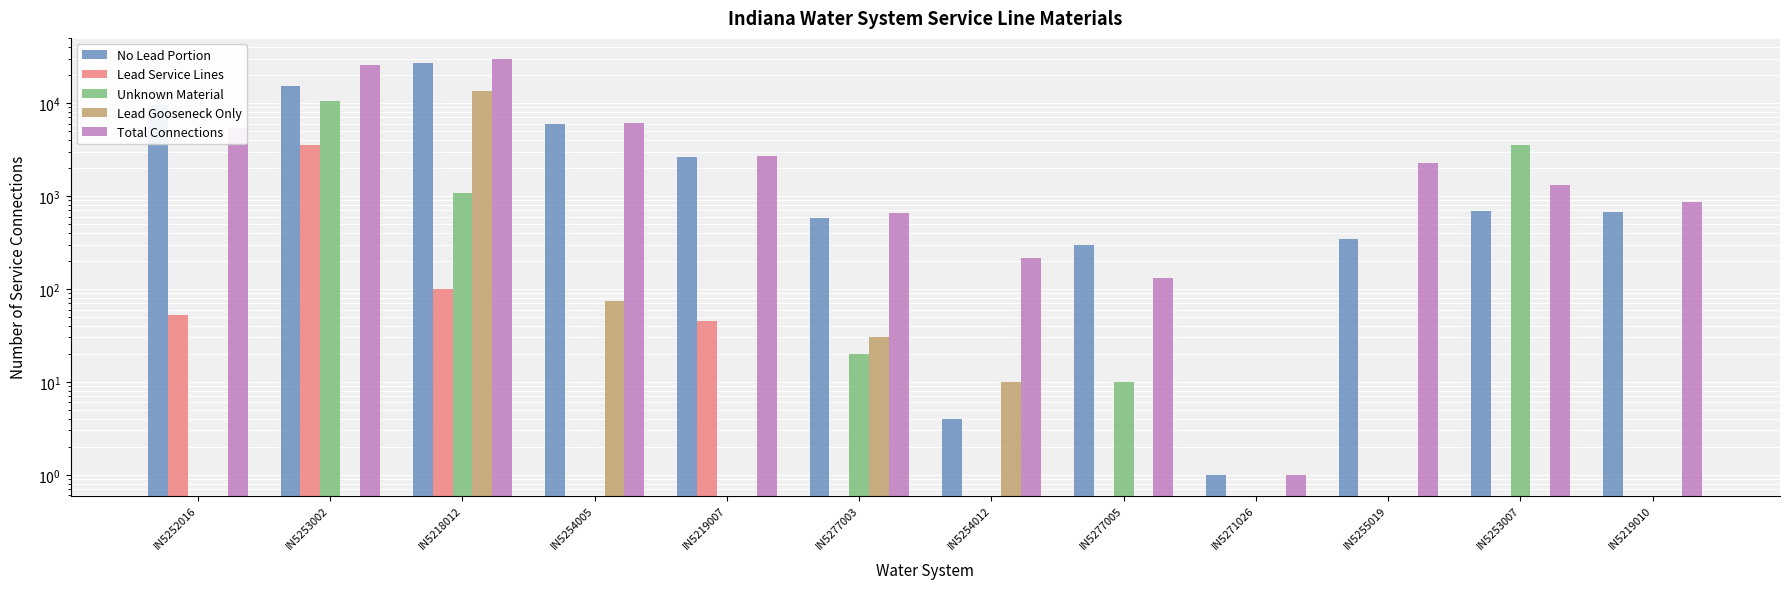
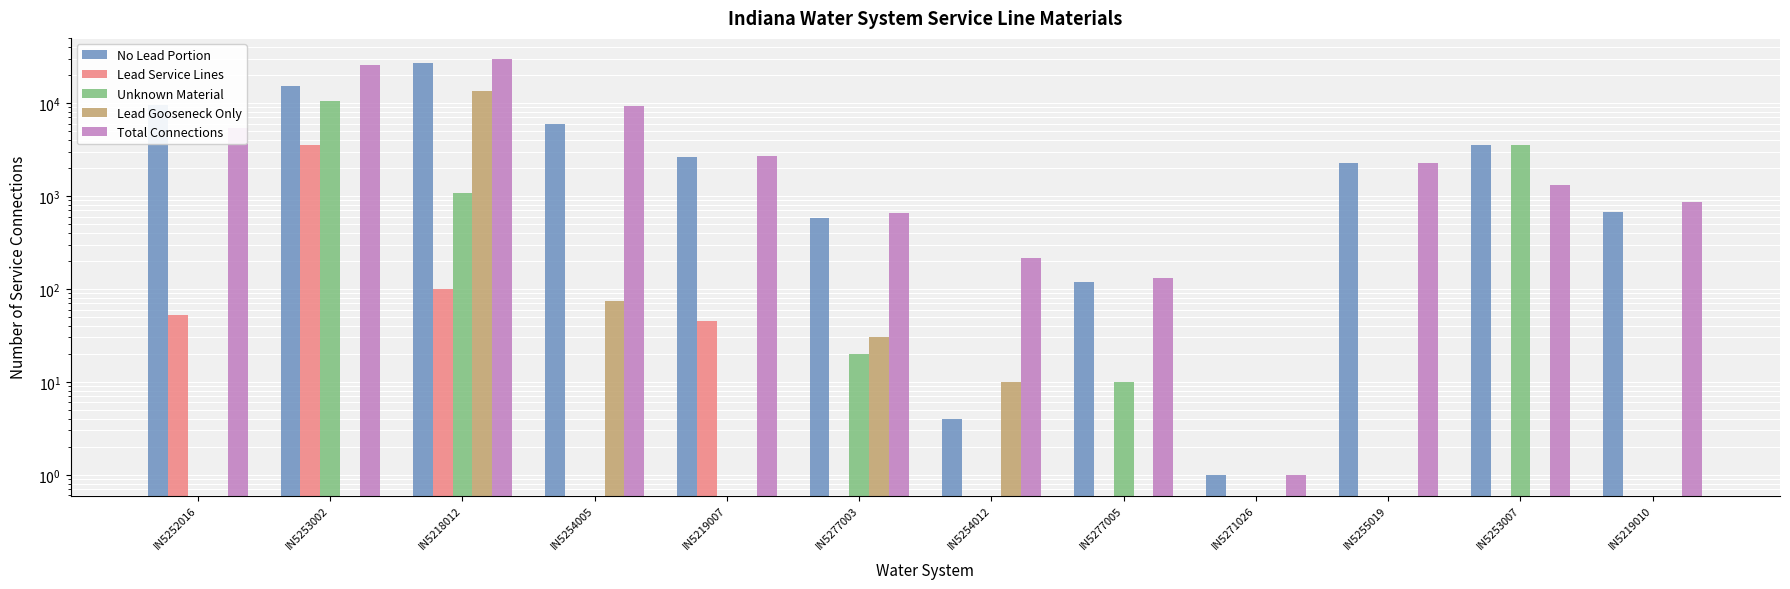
  {
    "No Lead Portion": {
      "IN5253002": 15000,
      "IN5218012": 27000,
      "IN5254005": 6000,
      "IN5219007": 2700,
      "IN5277003": 600,
      "IN5254012": 4,
-     "IN5277005": 300,
+     "IN5277005": 120,
      "IN5271026": 1,
-     "IN5255019": 350,
-     "IN5253007": 700,
+     "IN5255019": 2200,
+     "IN5253007": 3500,
      "IN5219010": 700
    },
    "Lead Service Lines": {
      "IN5252016": 50,
      "IN5253002": 3500,
      "IN5218012": 100,
      "IN5219007": 50
    },
    "Unknown Material": {
      "IN5253002": 10000,
      "IN5218012": 1100,
      "IN5277003": 20,
      "IN5277005": 10,
      "IN5253007": 3500
    },
    "Lead Gooseneck Only": {
      "IN5218012": 14000,
      "IN5254005": 80,
      "IN5277003": 30,
      "IN5254012": 10
    },
    "Total Connections": {
      "IN5253002": 26000,
      "IN5218012": 30000,
-     "IN5254005": 6000,
+     "IN5254005": 9000,
      "IN5219007": 2700,
      "IN5277003": 700,
      "IN5254012": 210,
      "IN5277005": 130,
      "IN5271026": 1,
      "IN5255019": 2200,
      "IN5253007": 1300,
      "IN5219010": 900
    }
  }
